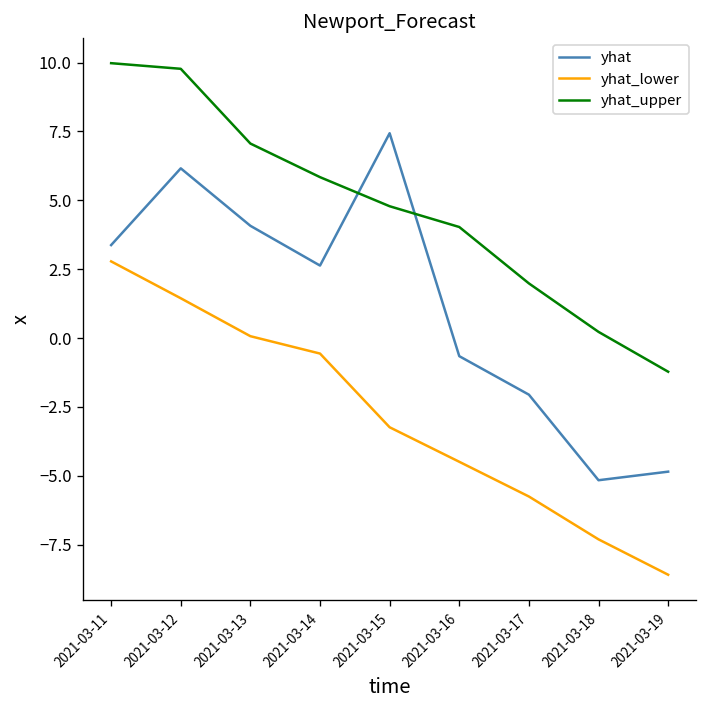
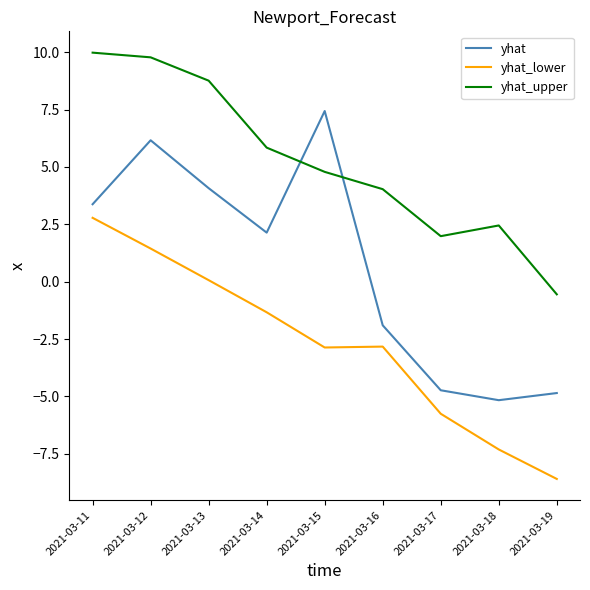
  {
    "yhat": {
      "2021-03-11": 3.4,
      "2021-03-12": 6.2,
      "2021-03-13": 4.1,
-     "2021-03-14": 2.6,
+     "2021-03-14": 2.1,
      "2021-03-15": 7.4,
-     "2021-03-16": -0.7,
-     "2021-03-17": -2.1,
+     "2021-03-16": -1.9,
+     "2021-03-17": -4.7,
      "2021-03-18": -5.2,
      "2021-03-19": -4.9
    },
    "yhat_lower": {
      "2021-03-11": 2.8,
      "2021-03-12": 1.4,
      "2021-03-13": 0.1,
-     "2021-03-14": -0.6,
-     "2021-03-15": -3.2,
-     "2021-03-16": -4.5,
+     "2021-03-14": -1.3,
+     "2021-03-15": -2.9,
+     "2021-03-16": -2.8,
      "2021-03-17": -5.8,
      "2021-03-18": -7.3,
      "2021-03-19": -8.6
    },
    "yhat_upper": {
      "2021-03-11": 10.0,
      "2021-03-12": 9.8,
-     "2021-03-13": 7.1,
+     "2021-03-13": 8.8,
      "2021-03-14": 5.8,
      "2021-03-15": 4.8,
      "2021-03-16": 4.0,
      "2021-03-17": 2.0,
-     "2021-03-18": 0.2,
-     "2021-03-19": -1.2
+     "2021-03-18": 2.4,
+     "2021-03-19": -0.6
    }
  }
